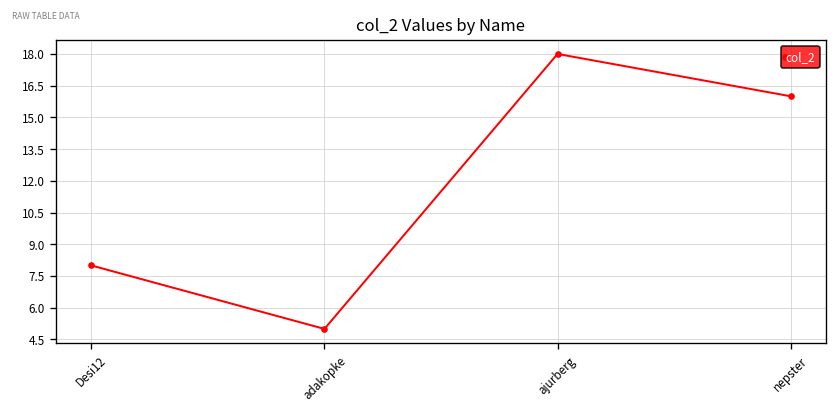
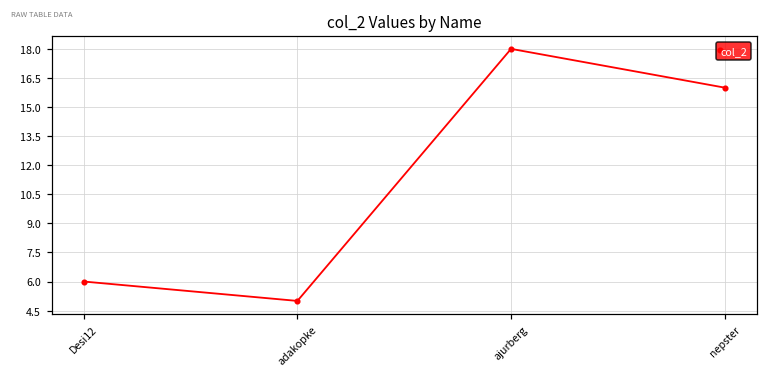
  {
-   "Desi12": 8,
+   "Desi12": 6,
    "adakopke": 5,
    "ajurberg": 18,
    "nepster": 16
  }
